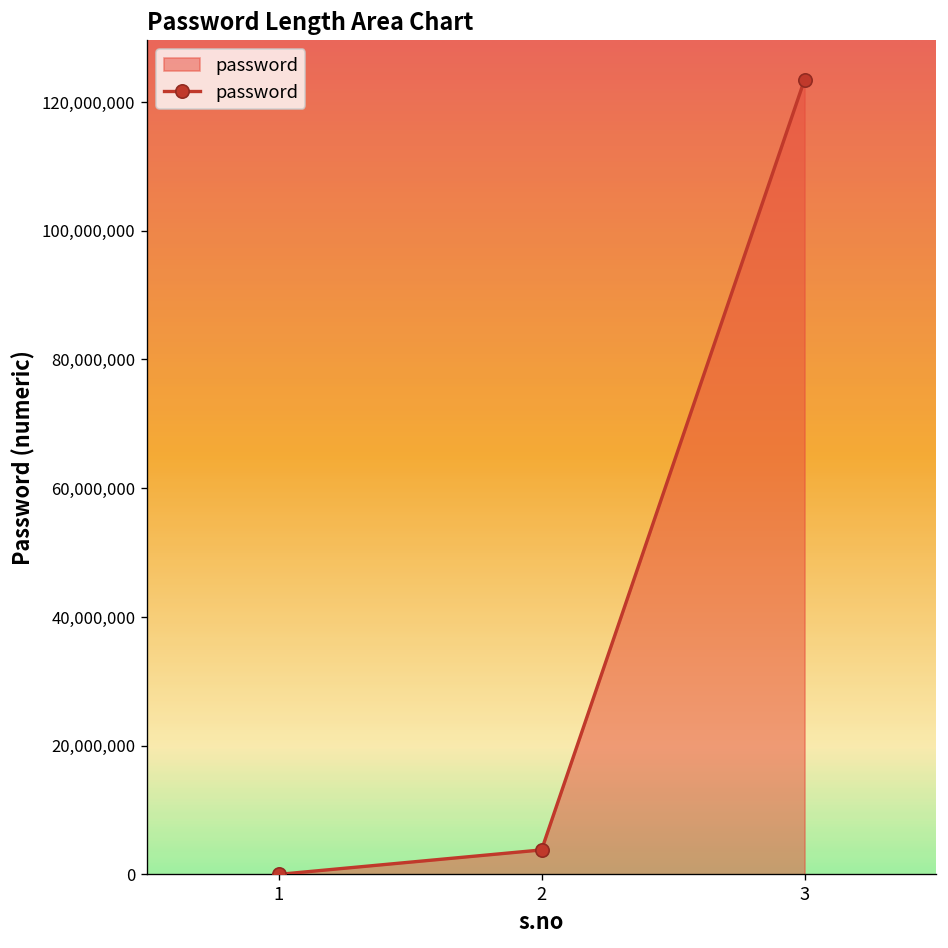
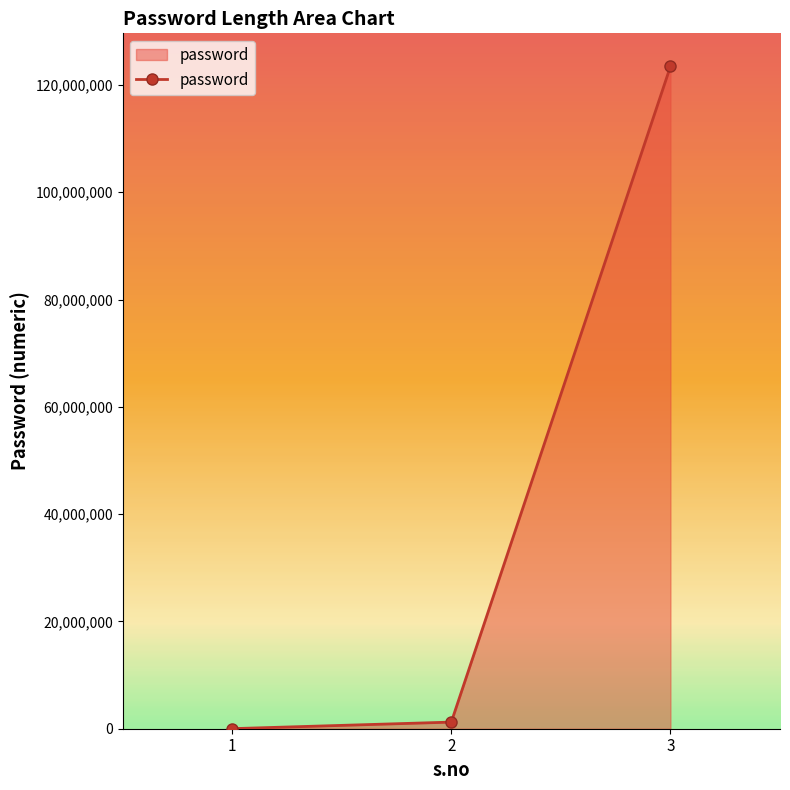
  {
    "1": "0",
-   "2": "4,000,000",
+   "2": "1,000,000",
    "3": "123,000,000"
  }
